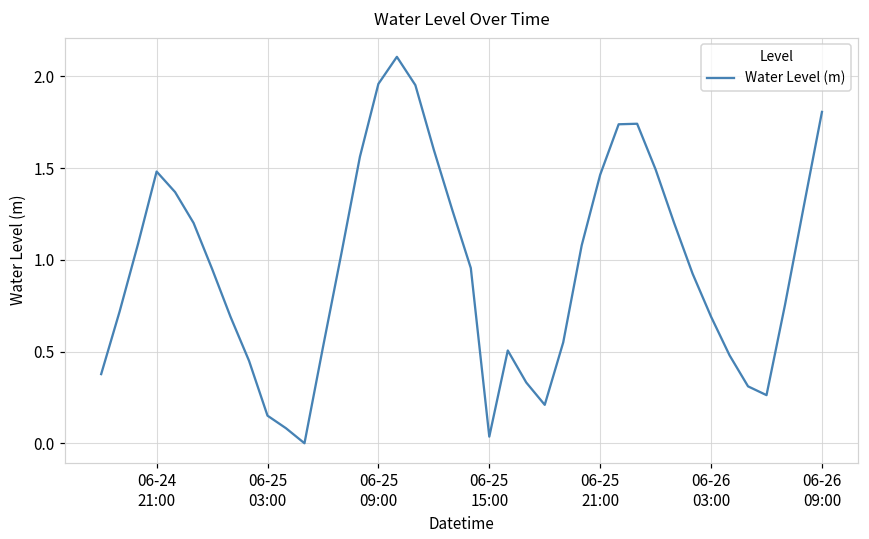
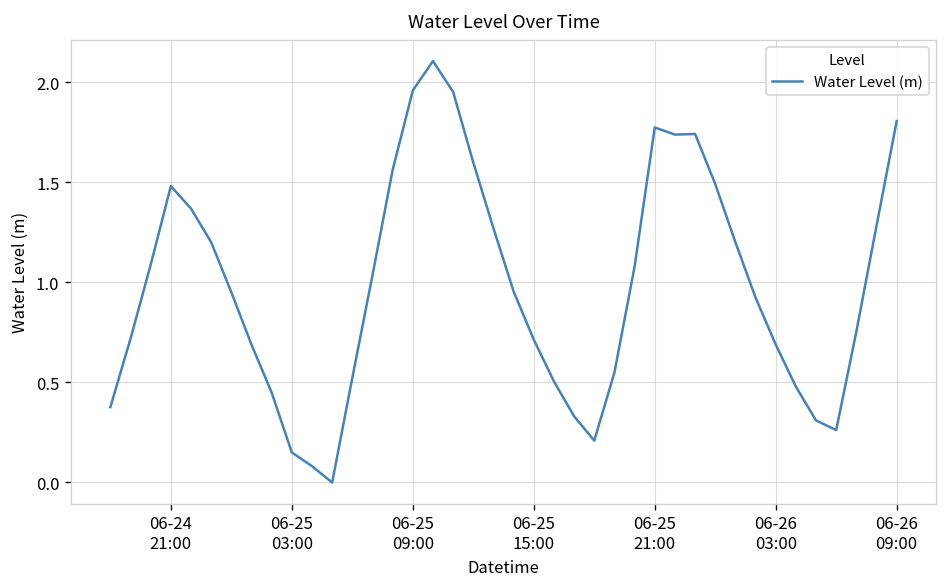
  {
    "06-24 21:00": 1.48,
    "06-25 03:00": 0.15,
    "06-25 09:00": 1.96,
-   "06-25 15:00": 0.04,
-   "06-25 21:00": 1.46,
+   "06-25 15:00": 0.71,
+   "06-25 21:00": 1.77,
    "06-26 03:00": 0.69,
    "06-26 09:00": 1.81
  }
